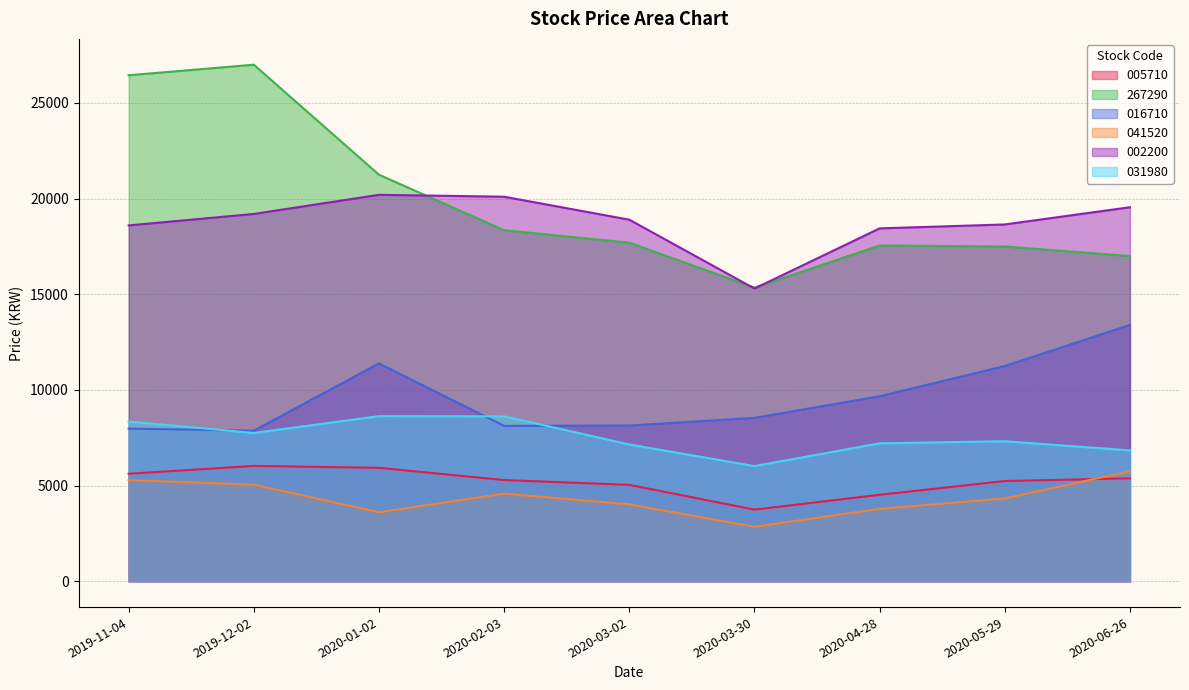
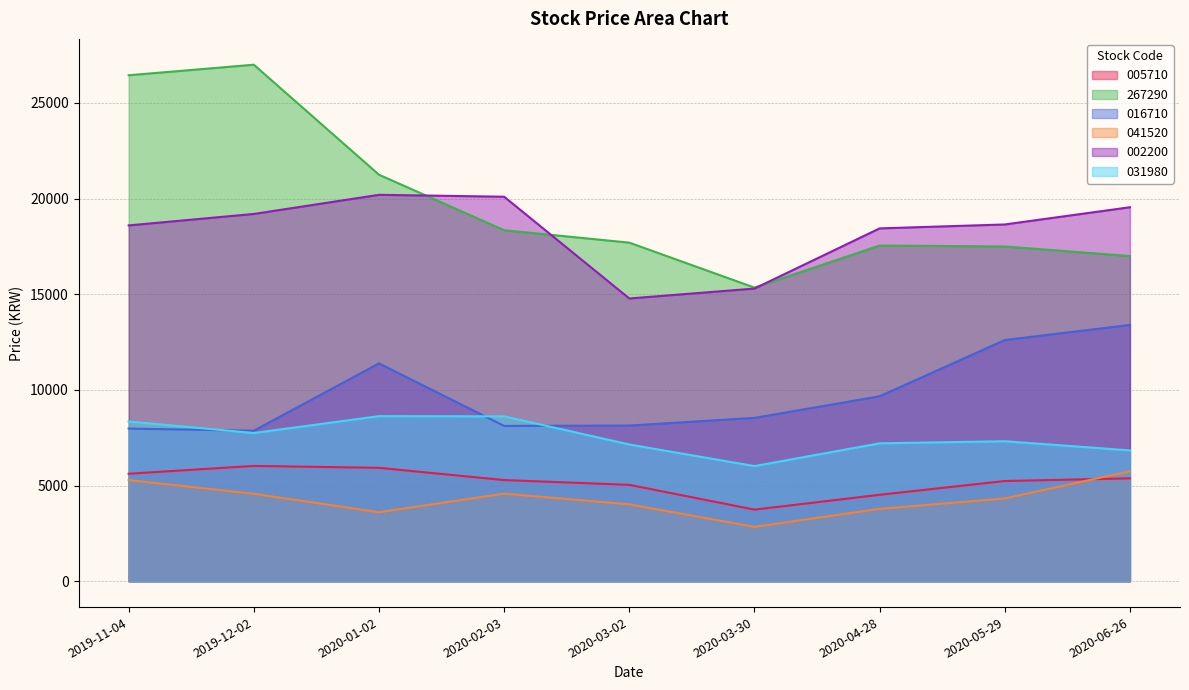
  {
    "005710": {
      "2019-11-04": 5600,
      "2019-12-02": 6000,
      "2020-01-02": 5900,
      "2020-02-03": 5300,
      "2020-03-02": 5000,
      "2020-03-30": 3700,
      "2020-04-28": 4500,
      "2020-05-29": 5200,
      "2020-06-26": 5400
    },
    "267290": {
      "2019-11-04": 26500,
      "2019-12-02": 27000,
      "2020-01-02": 21300,
      "2020-02-03": 18400,
      "2020-03-02": 17700,
      "2020-04-28": 17600,
      "2020-05-29": 17500,
      "2020-06-26": 17000
    },
    "016710": {
      "2019-11-04": 8000,
      "2020-01-02": 11400,
      "2020-02-03": 8100,
      "2020-03-02": 8100,
      "2020-03-30": 8500,
      "2020-04-28": 9700,
-     "2020-05-29": 11300,
+     "2020-05-29": 12600,
      "2020-06-26": 13400
    },
    "041520": {
      "2019-11-04": 5300,
-     "2019-12-02": 5100,
+     "2019-12-02": 4600,
      "2020-01-02": 3600,
      "2020-02-03": 4600,
      "2020-03-02": 4000,
      "2020-03-30": 2800,
      "2020-04-28": 3800,
      "2020-05-29": 4300,
      "2020-06-26": 5800
    },
    "002200": {
      "2019-11-04": 18600,
      "2019-12-02": 19200,
      "2020-01-02": 20200,
      "2020-02-03": 20100,
-     "2020-03-02": 18900,
+     "2020-03-02": 14800,
      "2020-04-28": 18400,
      "2020-05-29": 18700,
      "2020-06-26": 19600
    },
    "031980": {
      "2019-11-04": 8400,
      "2020-01-02": 8600,
      "2020-02-03": 8600,
      "2020-03-02": 7200,
      "2020-03-30": 6000,
      "2020-04-28": 7200,
      "2020-05-29": 7300,
      "2020-06-26": 6800
    }
  }
